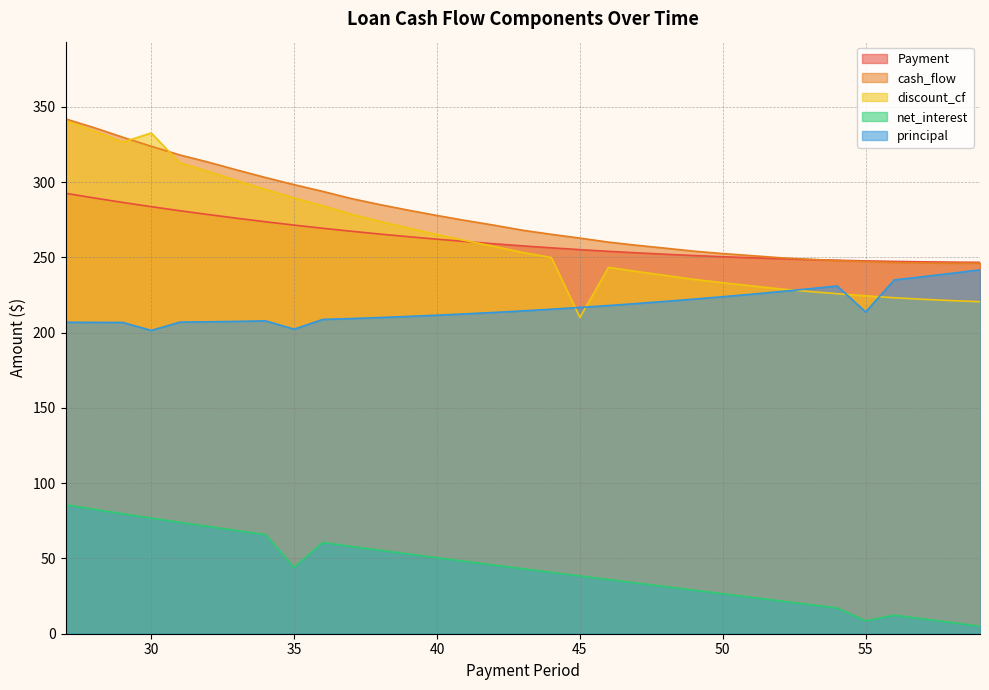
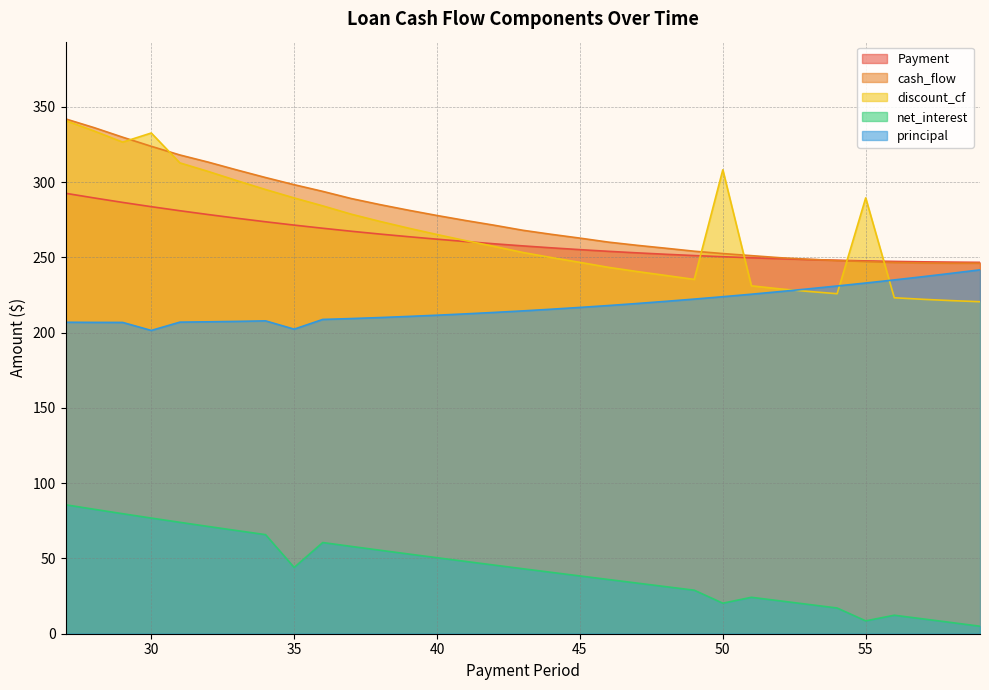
  {
    "discount_cf": {
      "30": 333,
      "35": 289,
      "40": 265,
-     "45": 210,
-     "50": 233,
-     "55": 224
+     "45": 247,
+     "50": 308,
+     "55": 290
    },
    "net_interest": {
      "30": 77,
      "35": 44,
      "40": 50,
      "45": 38,
-     "50": 27,
+     "50": 20,
      "55": 9
    },
    "principal": {
      "30": 201,
      "35": 202,
      "40": 212,
      "45": 217,
      "50": 224,
-     "55": 214
+     "55": 233
    }
  }
